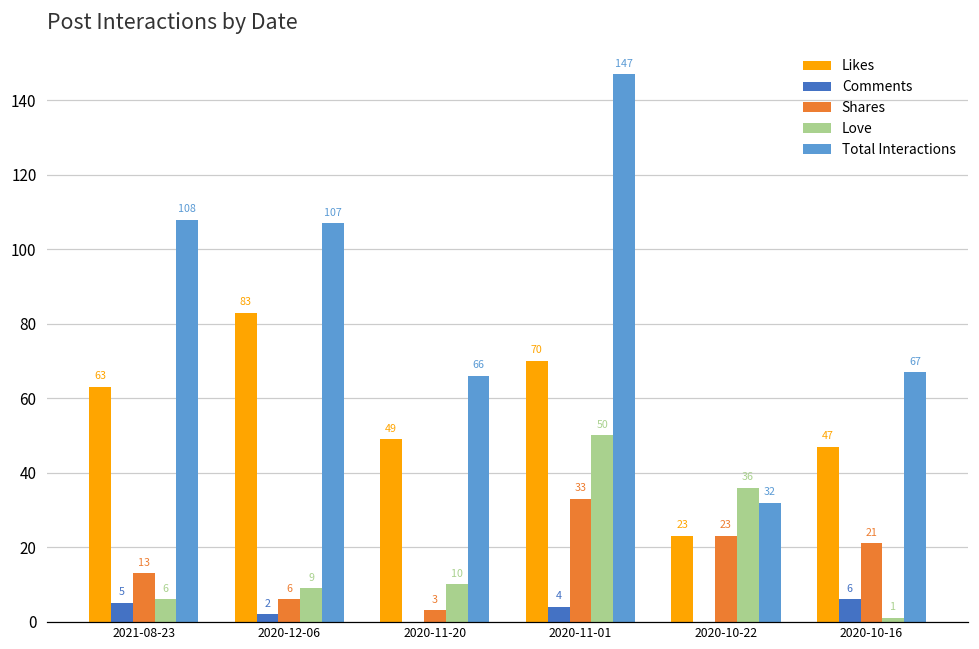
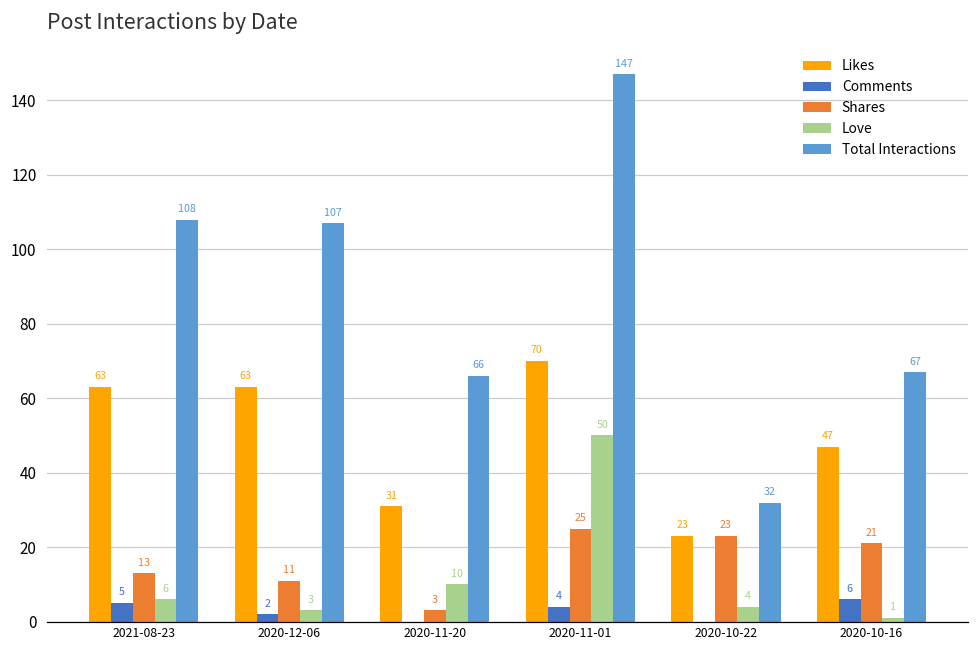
  {
    "Likes": {
      "2021-08-23": 63,
-     "2020-12-06": 83,
-     "2020-11-20": 49,
+     "2020-12-06": 63,
+     "2020-11-20": 31,
      "2020-11-01": 70,
      "2020-10-22": 23,
      "2020-10-16": 47
    },
    "Shares": {
      "2021-08-23": 13,
-     "2020-12-06": 6,
+     "2020-12-06": 11,
      "2020-11-20": 3,
-     "2020-11-01": 33,
+     "2020-11-01": 25,
      "2020-10-22": 23,
      "2020-10-16": 21
    },
    "Love": {
      "2021-08-23": 6,
-     "2020-12-06": 9,
+     "2020-12-06": 3,
      "2020-11-20": 10,
      "2020-11-01": 50,
-     "2020-10-22": 36,
+     "2020-10-22": 4,
      "2020-10-16": 1
    }
  }
